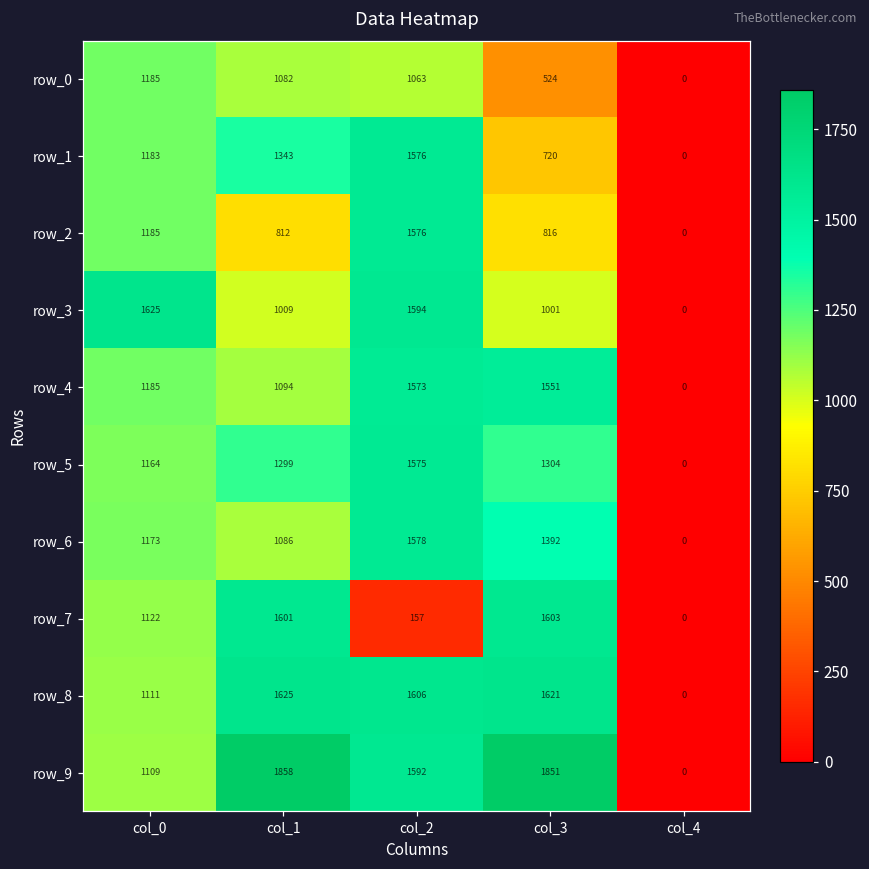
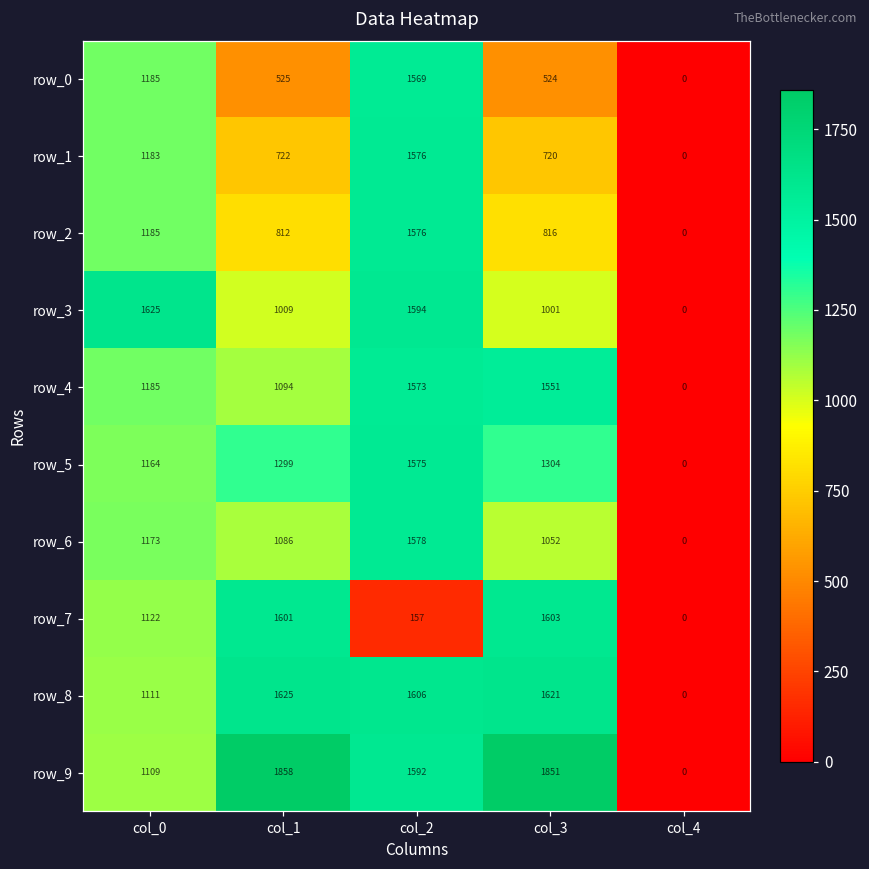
  {
    "row_0": {
      "col_0": 1185,
-     "col_1": 1082,
-     "col_2": 1063,
+     "col_1": 525,
+     "col_2": 1569,
      "col_3": 524,
      "col_4": 0
    },
    "row_1": {
      "col_0": 1183,
-     "col_1": 1343,
+     "col_1": 722,
      "col_2": 1576,
      "col_3": 720,
      "col_4": 0
    },
    "row_2": {
      "col_0": 1185,
      "col_1": 812,
      "col_2": 1576,
      "col_3": 816,
      "col_4": 0
    },
    "row_3": {
      "col_0": 1625,
      "col_1": 1009,
      "col_2": 1594,
      "col_3": 1001,
      "col_4": 0
    },
    "row_4": {
      "col_0": 1185,
      "col_1": 1094,
      "col_2": 1573,
      "col_3": 1551,
      "col_4": 0
    },
    "row_5": {
      "col_0": 1164,
      "col_1": 1299,
      "col_2": 1575,
      "col_3": 1304,
      "col_4": 0
    },
    "row_6": {
      "col_0": 1173,
      "col_1": 1086,
      "col_2": 1578,
-     "col_3": 1392,
+     "col_3": 1052,
      "col_4": 0
    },
    "row_7": {
      "col_0": 1122,
      "col_1": 1601,
      "col_2": 157,
      "col_3": 1603,
      "col_4": 0
    },
    "row_8": {
      "col_0": 1111,
      "col_1": 1625,
      "col_2": 1606,
      "col_3": 1621,
      "col_4": 0
    },
    "row_9": {
      "col_0": 1109,
      "col_1": 1858,
      "col_2": 1592,
      "col_3": 1851,
      "col_4": 0
    }
  }
